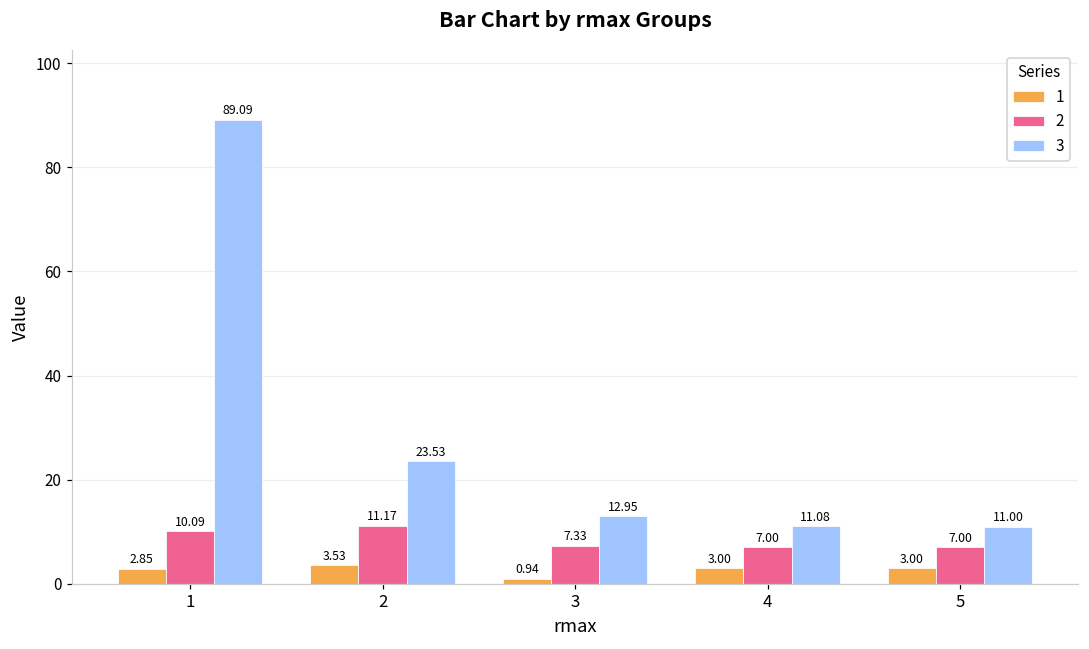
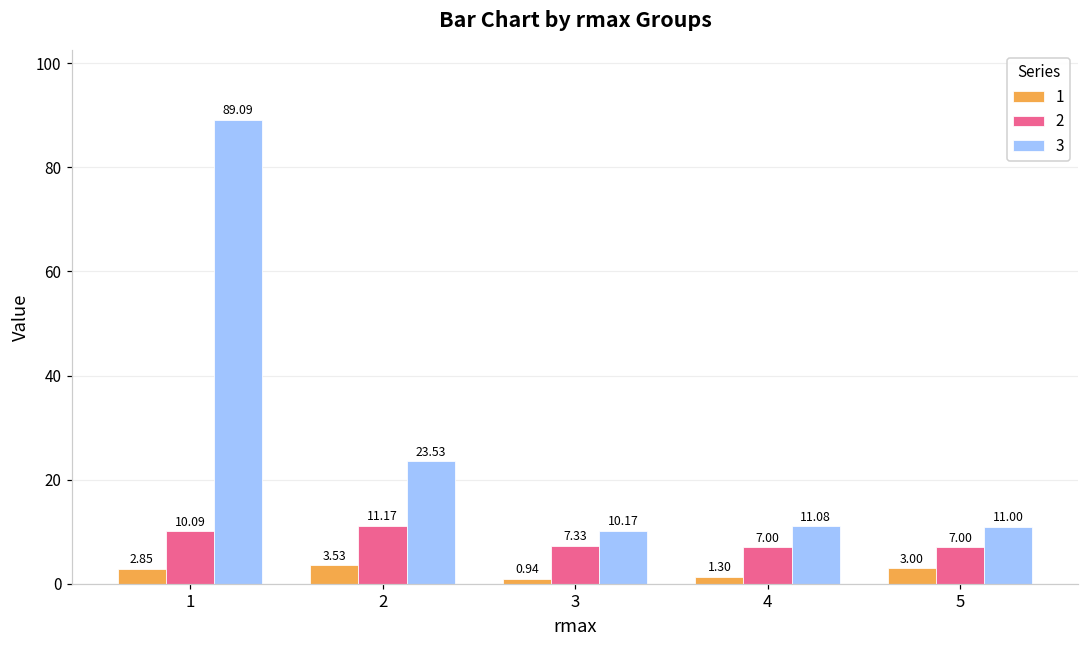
  {
    "1": {
      "1": 2.85,
      "2": 3.53,
      "3": 0.94,
-     "4": 3.00,
+     "4": 1.30,
      "5": 3.00
    },
    "2": {
      "1": 10.09,
      "2": 11.17,
      "3": 7.33,
      "4": 7.00,
      "5": 7.00
    },
    "3": {
      "1": 89.09,
      "2": 23.53,
-     "3": 12.95,
+     "3": 10.17,
      "4": 11.08,
      "5": 11.00
    }
  }
